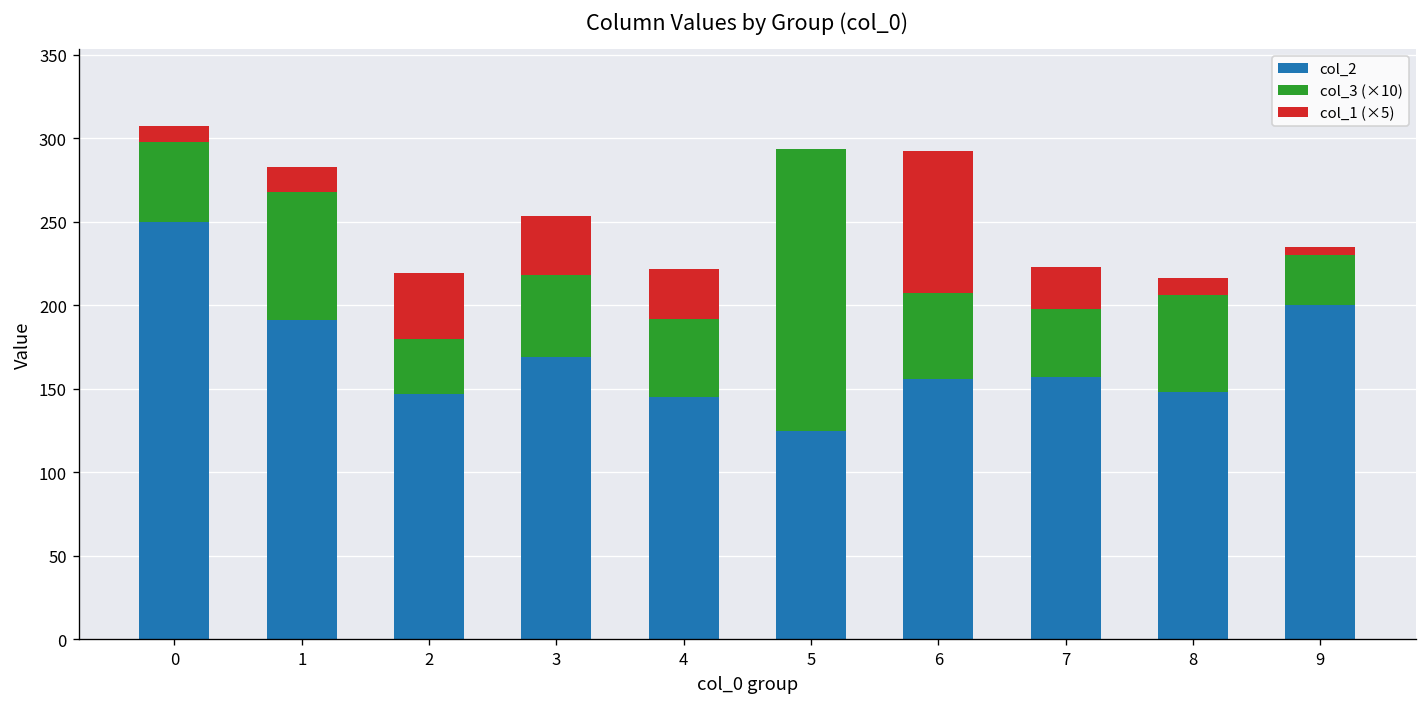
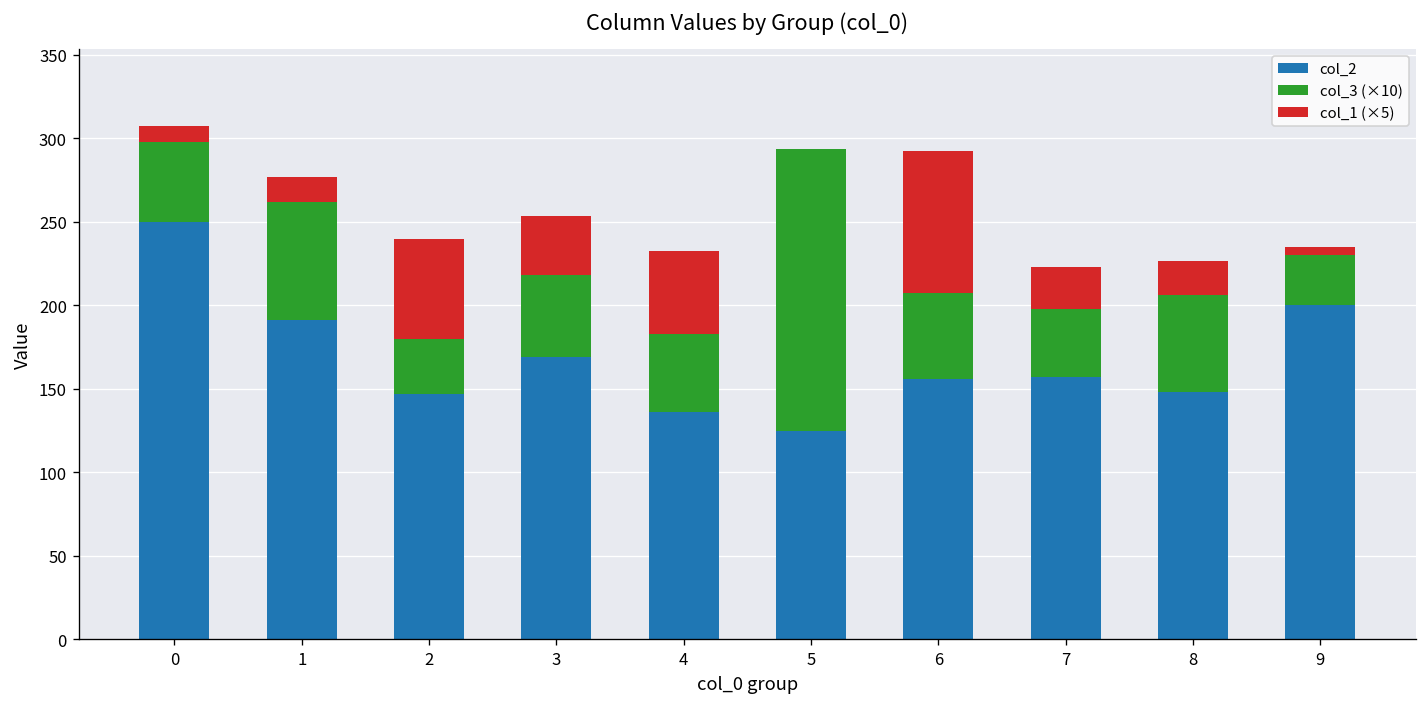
  {
    "col_2": {
      "0": 250,
      "1": 191,
      "2": 147,
      "3": 169,
-     "4": 145,
+     "4": 136,
      "5": 125,
      "6": 156,
      "7": 157,
      "8": 148,
      "9": 200
    },
    "col_3 (×10)": {
      "0": 48,
-     "1": 77,
+     "1": 71,
      "2": 33,
      "3": 49,
      "4": 47,
      "5": 168,
      "6": 51,
      "7": 41,
      "8": 58,
      "9": 30
    },
    "col_1 (×5)": {
      "0": 10,
      "1": 15,
-     "2": 40,
+     "2": 60,
      "3": 35,
-     "4": 30,
+     "4": 50,
      "5": 0,
      "6": 85,
      "7": 25,
-     "8": 10,
+     "8": 20,
      "9": 5
    }
  }
